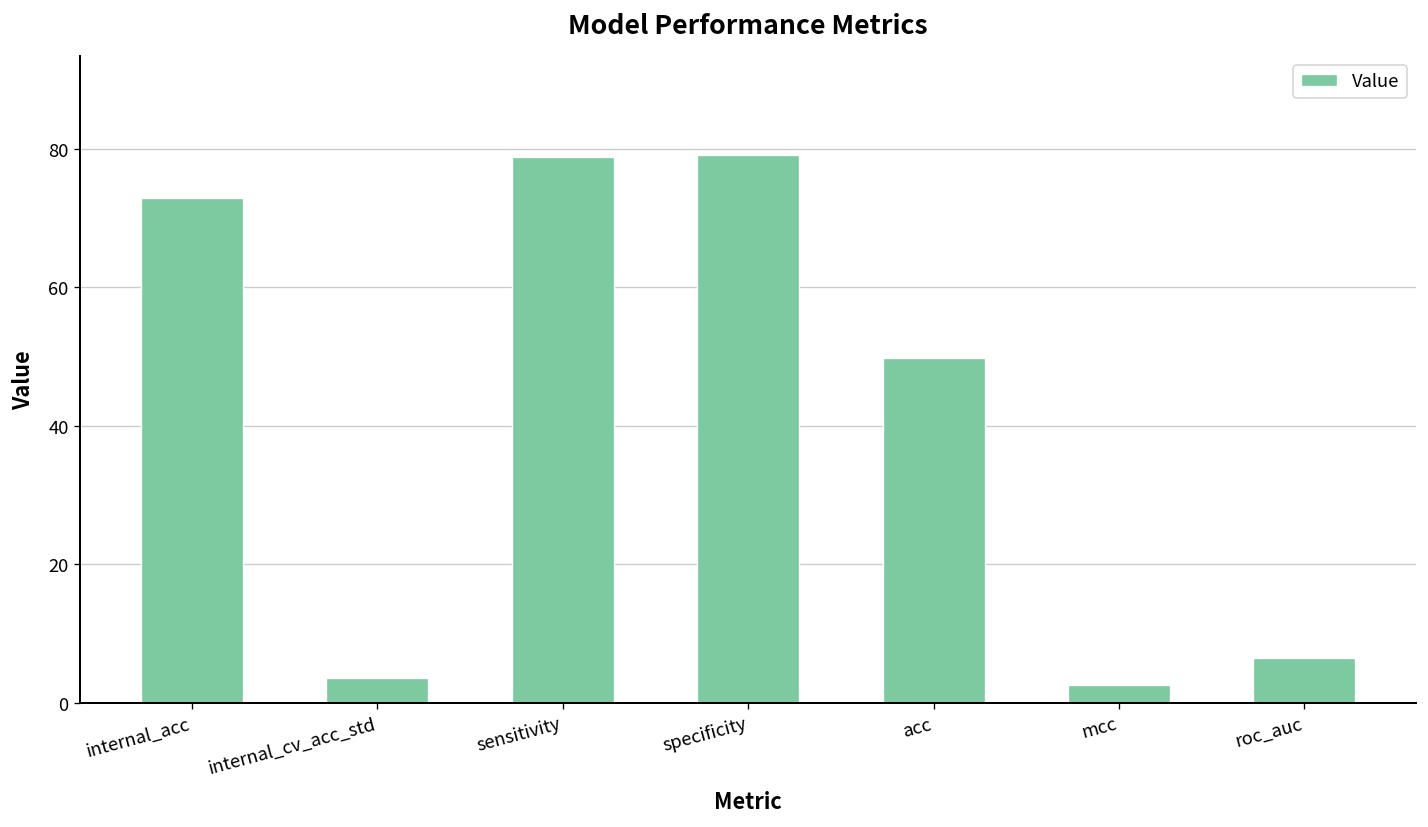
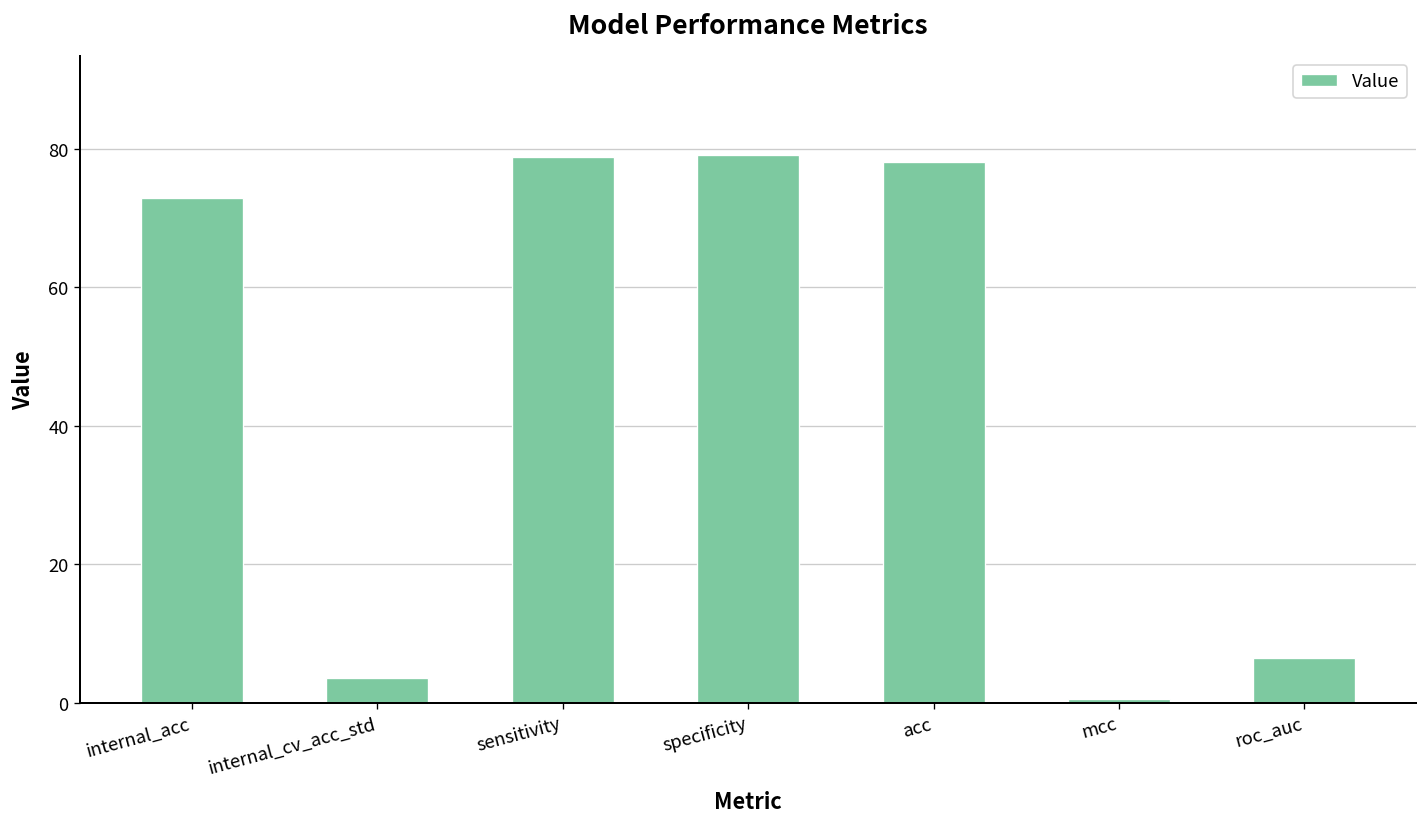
  {
    "internal_acc": 73,
    "internal_cv_acc_std": 4,
    "sensitivity": 79,
    "specificity": 79,
-   "acc": 50,
-   "mcc": 3,
+   "acc": 78,
+   "mcc": 1,
    "roc_auc": 6
  }
